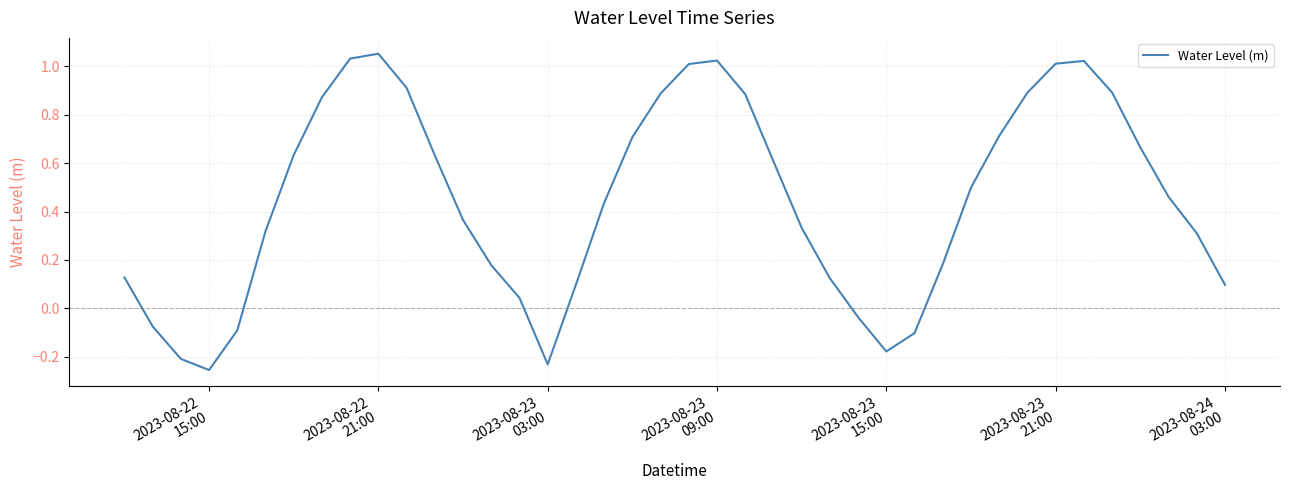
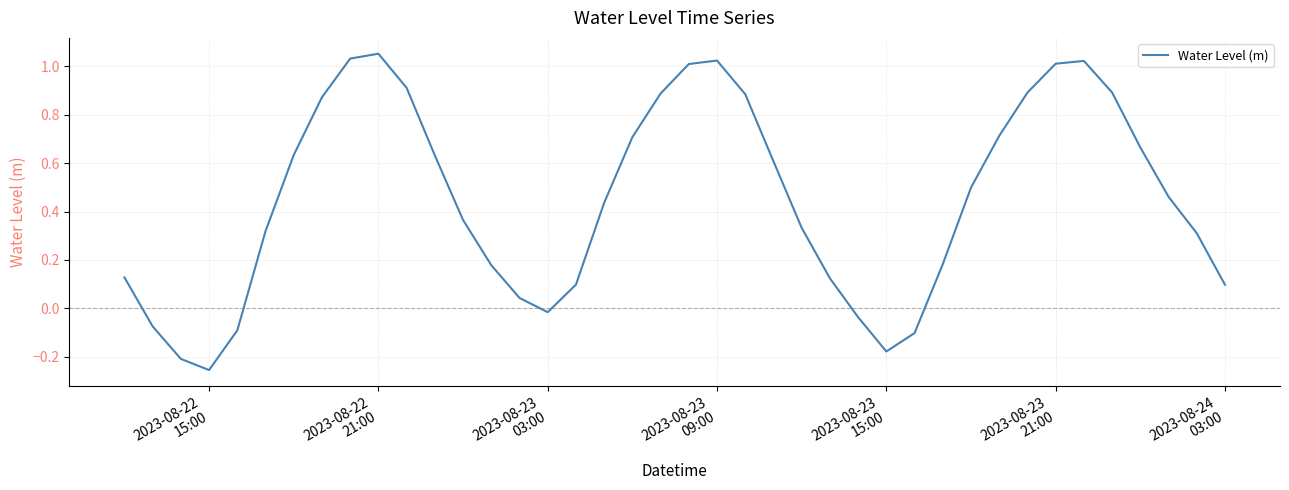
  {
    "2023-08-22 15:00": -0.26,
    "2023-08-22 21:00": 1.05,
-   "2023-08-23 03:00": -0.23,
+   "2023-08-23 03:00": -0.02,
    "2023-08-23 09:00": 1.02,
    "2023-08-23 15:00": -0.18,
    "2023-08-23 21:00": 1.01,
    "2023-08-24 03:00": 0.10
  }
